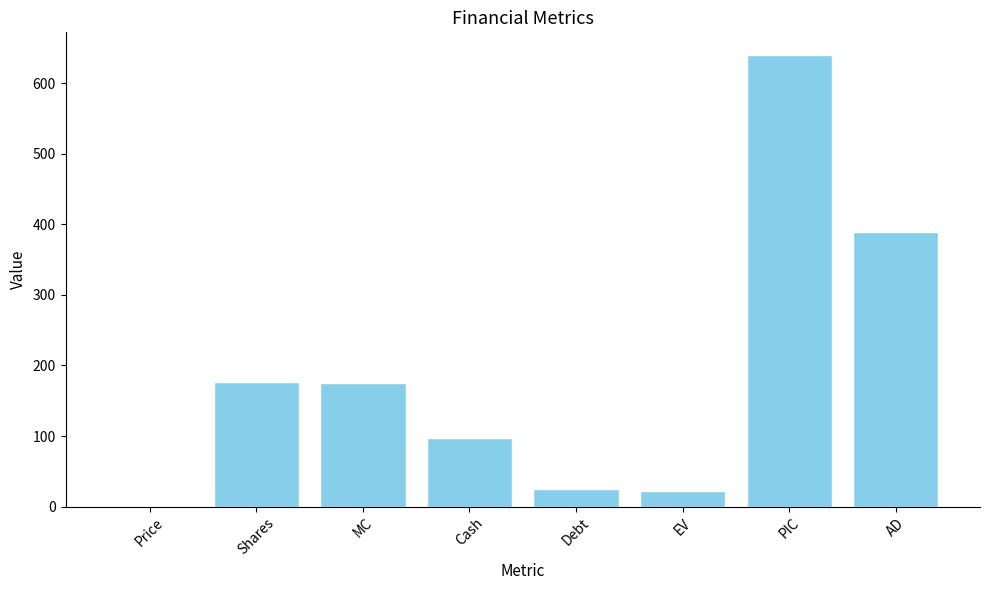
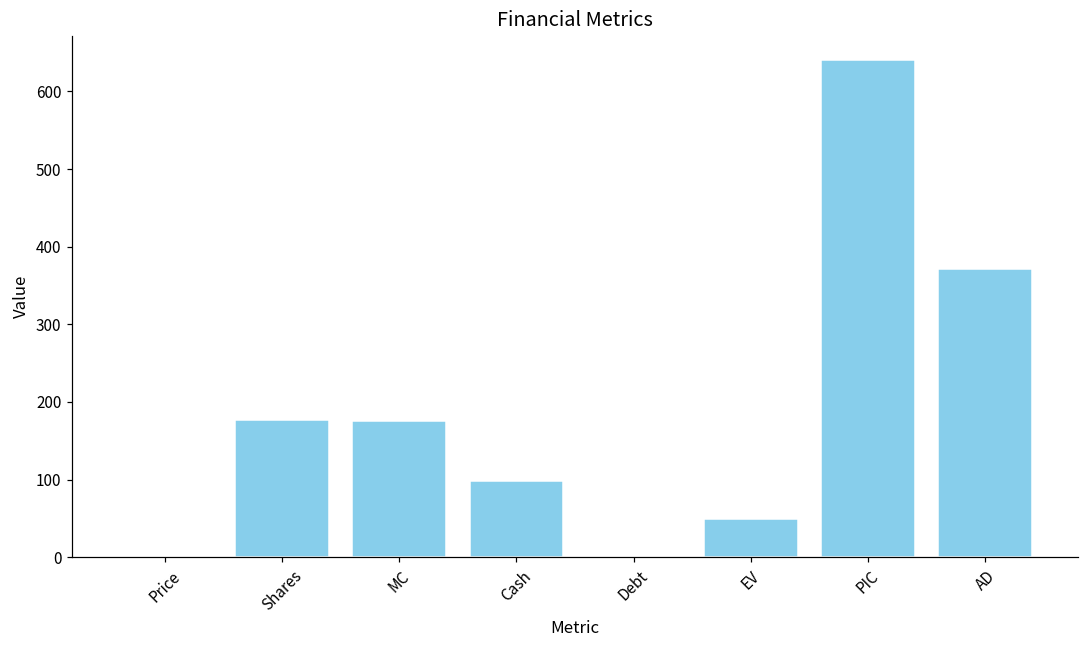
  {
    "Shares": 180,
    "MC": 180,
    "Cash": 100,
-   "Debt": 20,
-   "EV": 20,
+   "Debt": 0,
+   "EV": 50,
    "PIC": 640,
-   "AD": 390
+   "AD": 370
  }
